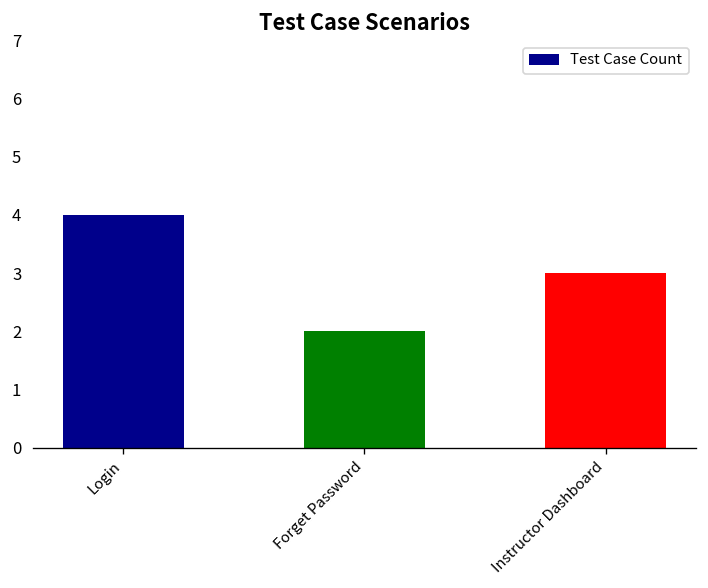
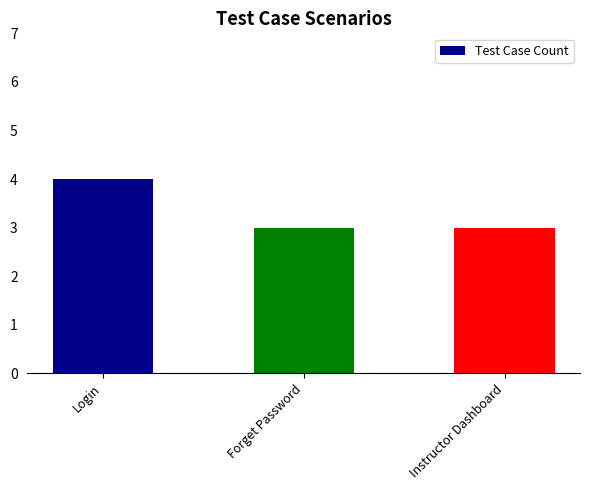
  {
    "Login": 4,
-   "Forget Password": 2,
+   "Forget Password": 3,
    "Instructor Dashboard": 3
  }
